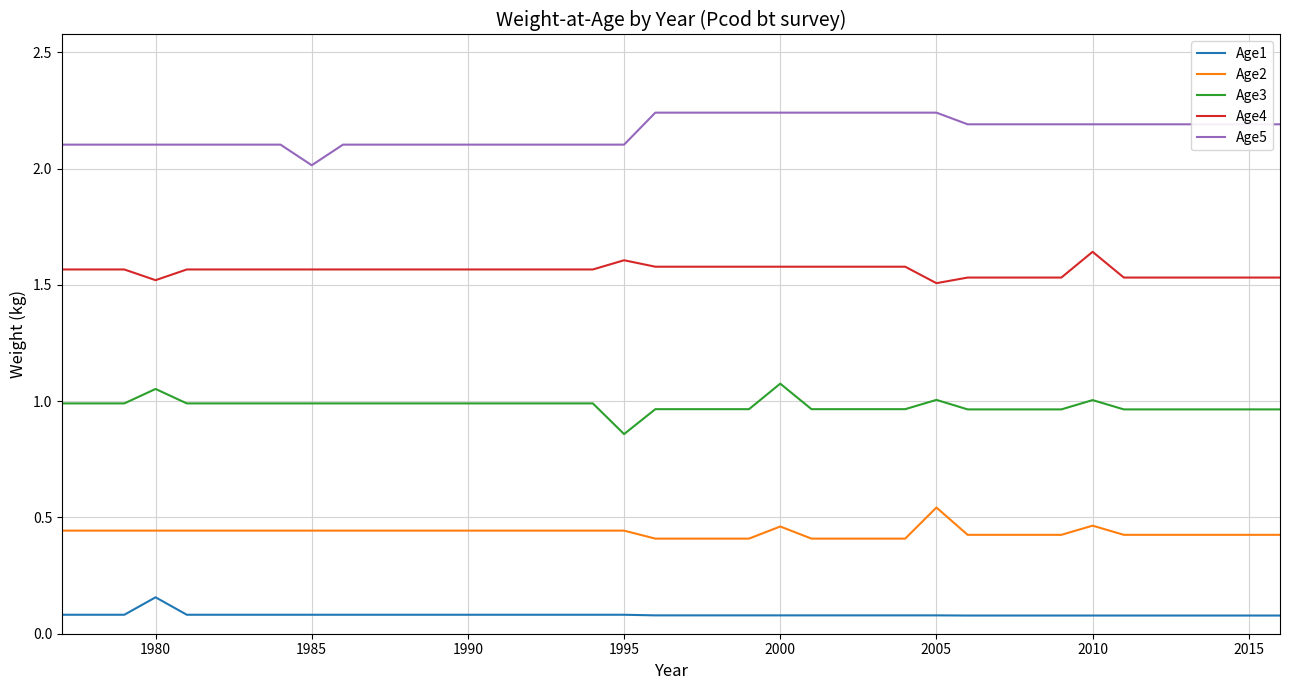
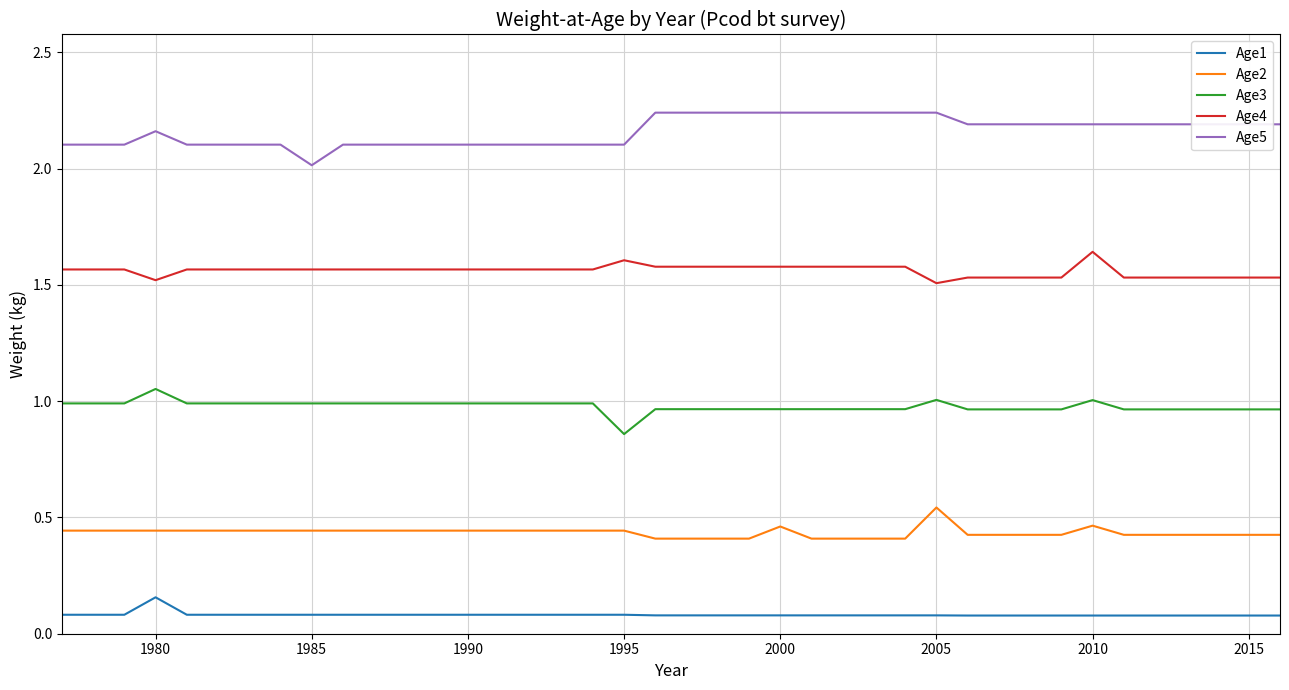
  {
    "Age1": {
      "1980": 0.16,
      "1985": 0.08,
      "1990": 0.08,
      "1995": 0.08,
      "2000": 0.08,
      "2005": 0.08,
      "2010": 0.08,
      "2015": 0.08
    },
    "Age2": {
      "1980": 0.44,
      "1985": 0.44,
      "1990": 0.44,
      "1995": 0.44,
      "2000": 0.46,
      "2005": 0.54,
      "2010": 0.46,
      "2015": 0.43
    },
    "Age3": {
      "1980": 1.05,
      "1985": 0.99,
      "1990": 0.99,
      "1995": 0.86,
-     "2000": 1.08,
+     "2000": 0.97,
      "2005": 1.01,
      "2010": 1.00,
      "2015": 0.96
    },
    "Age4": {
      "1980": 1.52,
      "1985": 1.57,
      "1990": 1.57,
      "1995": 1.61,
      "2000": 1.58,
      "2005": 1.51,
      "2010": 1.64,
      "2015": 1.53
    },
    "Age5": {
-     "1980": 2.10,
+     "1980": 2.16,
      "1985": 2.01,
      "1990": 2.10,
      "1995": 2.10,
      "2000": 2.24,
      "2005": 2.24,
      "2010": 2.19
    }
  }
